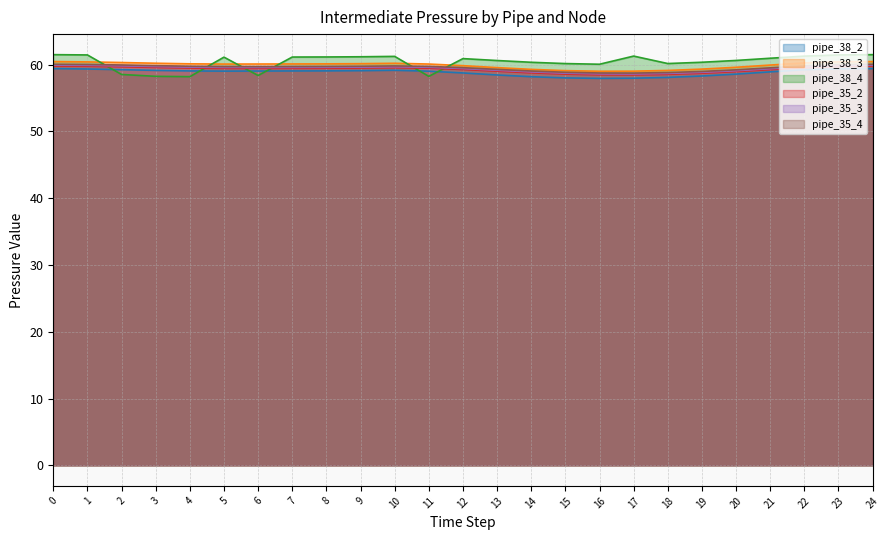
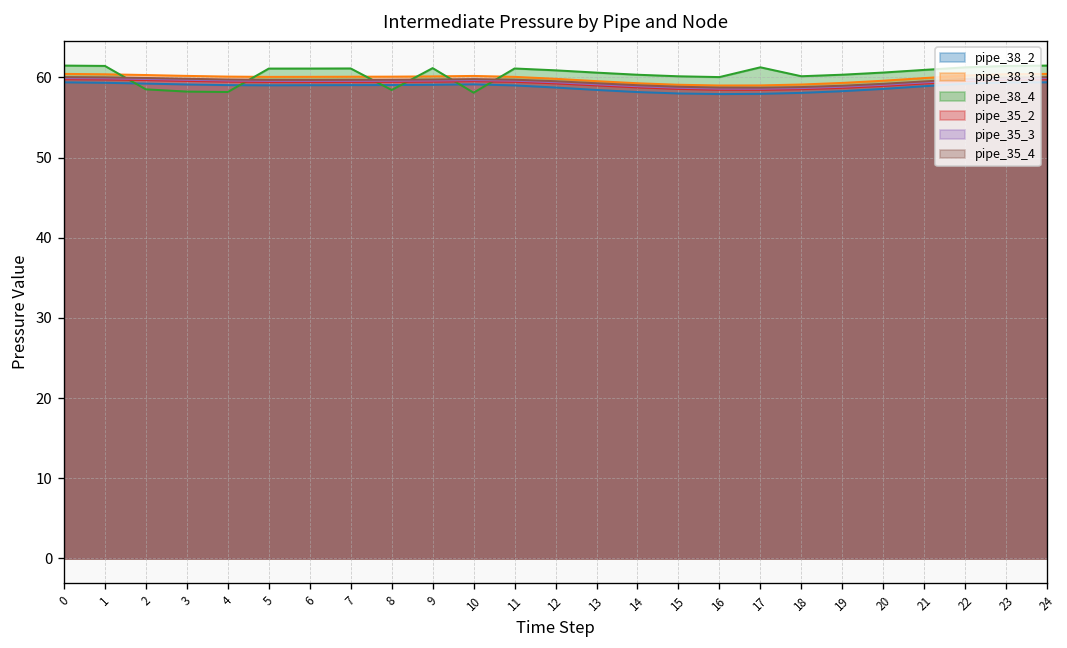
  {
    "pipe_38_2": {
      "0": 59,
      "1": 59,
      "2": 59,
      "3": 59,
      "4": 59,
      "5": 59,
      "6": 59,
      "7": 59,
      "8": 59,
      "9": 59,
      "10": 59,
      "11": 59,
      "12": 59,
      "13": 58,
      "14": 58,
      "15": 58,
      "16": 58,
      "17": 58,
      "18": 58,
      "19": 58,
      "24": 59
    },
    "pipe_38_4": {
      "0": 61,
      "1": 61,
      "2": 59,
      "3": 58,
      "4": 58,
      "5": 61,
-     "6": 58,
+     "6": 61,
      "7": 61,
-     "8": 61,
+     "8": 58,
      "9": 61,
-     "10": 61,
-     "11": 58,
+     "10": 58,
+     "11": 61,
      "12": 61,
      "13": 61,
      "14": 60,
      "15": 60,
      "16": 60,
      "17": 61,
      "18": 60,
      "19": 60,
      "20": 61,
      "21": 61,
      "24": 61
    }
  }
